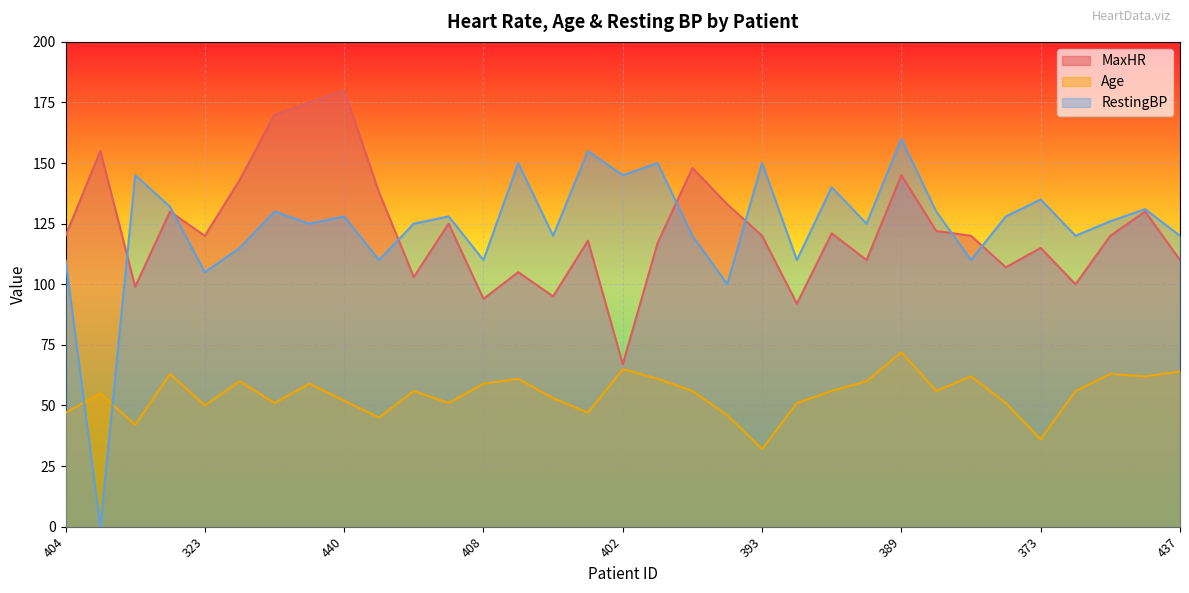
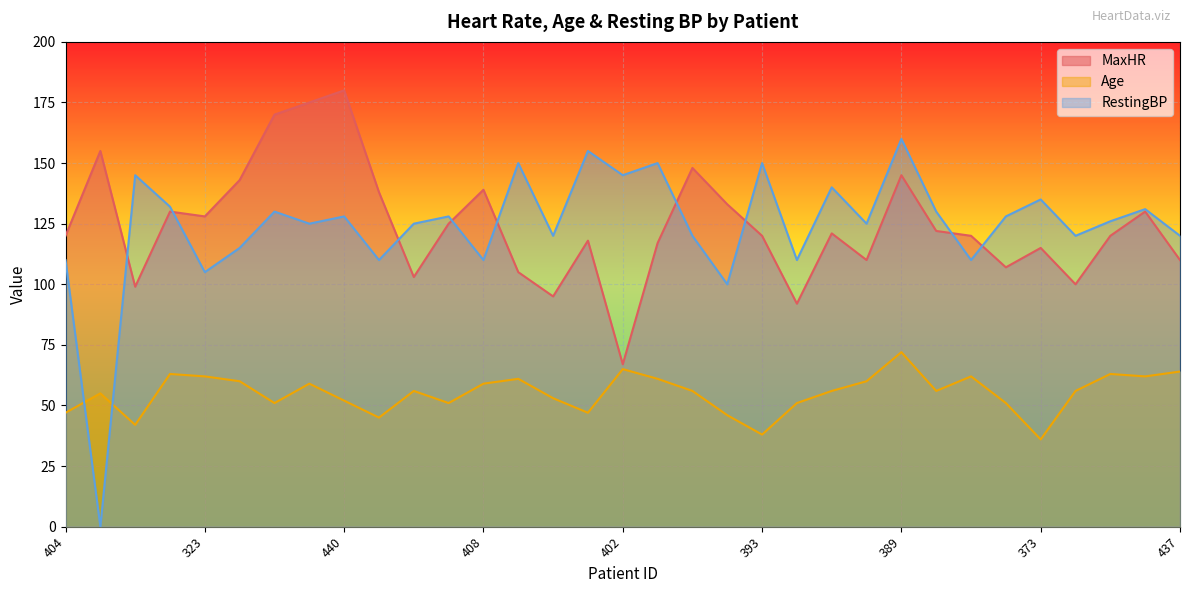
  {
    "MaxHR": {
      "404": 120,
-     "323": 120,
+     "323": 128,
      "440": 180,
-     "408": 94,
+     "408": 139,
      "402": 67,
      "393": 120,
      "389": 145,
      "373": 115,
      "437": 110
    },
    "Age": {
      "404": 47,
-     "323": 50,
+     "323": 62,
      "440": 52,
      "408": 59,
      "402": 65,
-     "393": 32,
+     "393": 38,
      "389": 72,
      "373": 36,
      "437": 64
    },
    "RestingBP": {
      "404": 110,
      "323": 105,
      "440": 128,
      "408": 110,
      "402": 145,
      "393": 150,
      "389": 160,
      "373": 135,
      "437": 120
    }
  }
